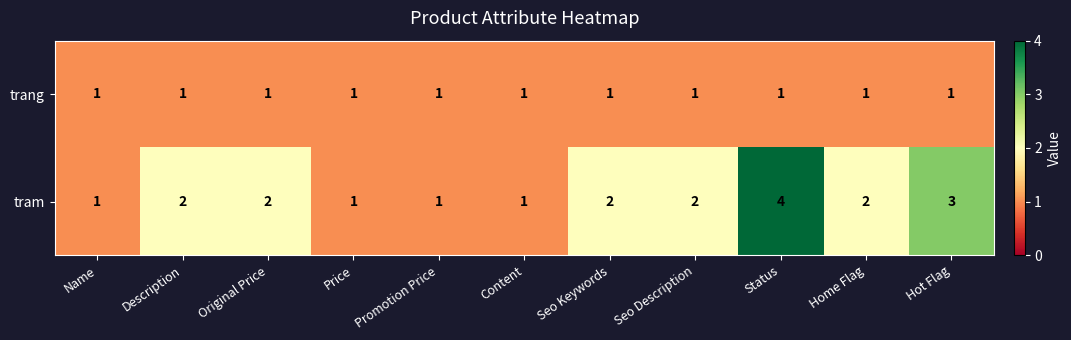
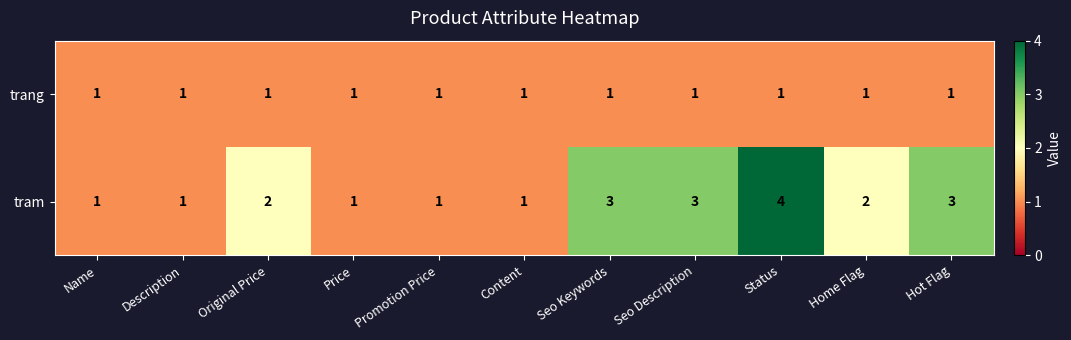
  {
    "trang": {
      "Name": 1,
      "Description": 1,
      "Original Price": 1,
      "Price": 1,
      "Promotion Price": 1,
      "Content": 1,
      "Seo Keywords": 1,
      "Seo Description": 1,
      "Status": 1,
      "Home Flag": 1,
      "Hot Flag": 1
    },
    "tram": {
      "Name": 1,
-     "Description": 2,
+     "Description": 1,
      "Original Price": 2,
      "Price": 1,
      "Promotion Price": 1,
      "Content": 1,
-     "Seo Keywords": 2,
-     "Seo Description": 2,
+     "Seo Keywords": 3,
+     "Seo Description": 3,
      "Status": 4,
      "Home Flag": 2,
      "Hot Flag": 3
    }
  }
